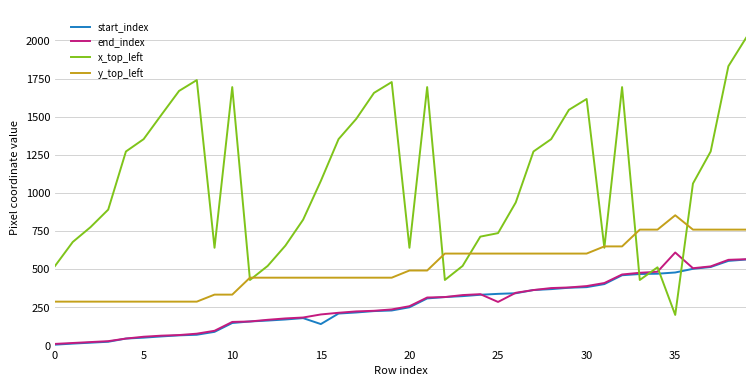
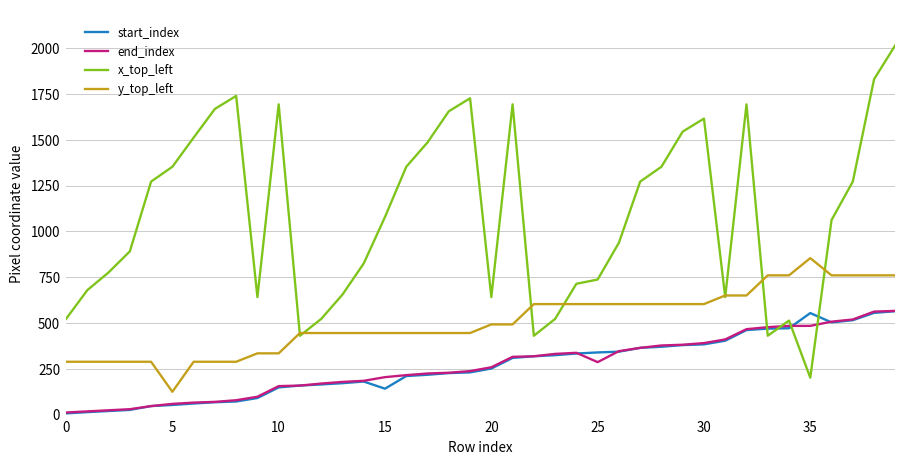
  {
    "start_index": {
      "15": 140,
      "25": 340,
-     "35": 480
+     "35": 550
    },
    "end_index": {
      "15": 200,
      "25": 290,
-     "35": 610
+     "35": 480
    },
    "x_top_left": {
      "0": 520,
      "5": 1350,
      "10": 1690,
      "15": 1080,
      "20": 640,
      "25": 740,
      "30": 1620,
      "35": 200
    },
    "y_top_left": {
      "0": 290,
-     "5": 290,
+     "5": 120,
      "10": 330,
      "15": 450,
      "20": 490,
      "25": 600,
      "30": 600,
      "35": 850
    }
  }
